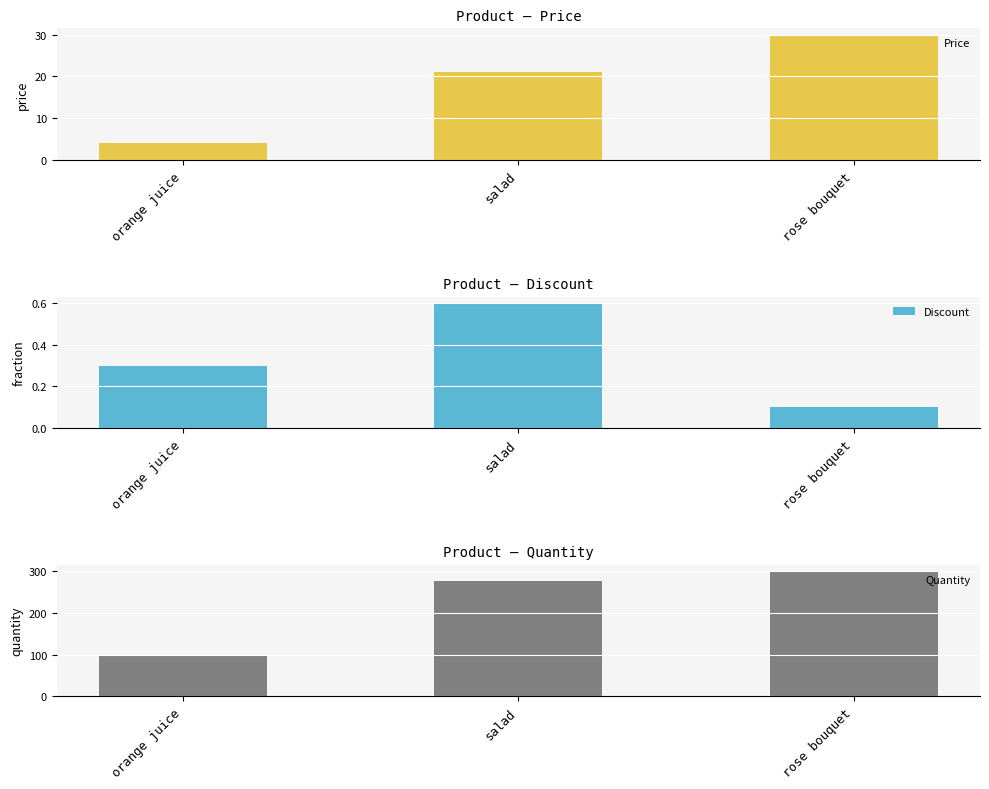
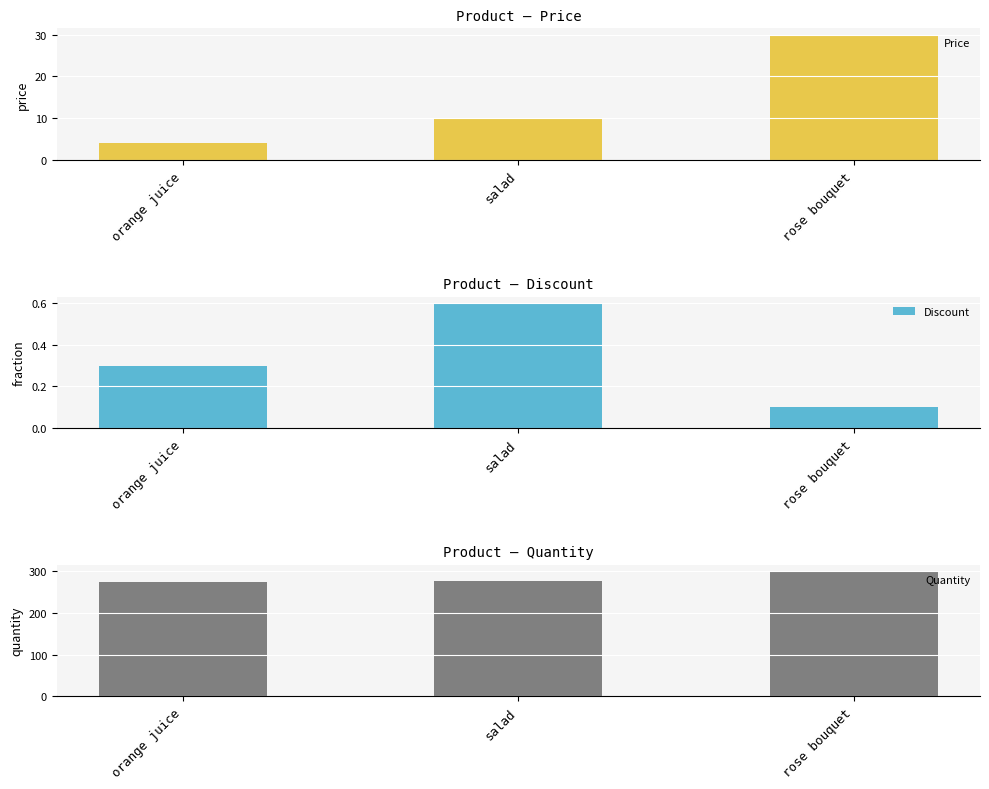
  {
    "Product — Price": {
      "orange juice": 4,
-     "salad": 21,
+     "salad": 10,
      "rose bouquet": 30
    },
    "Product — Discount": {
      "orange juice": 0.30,
      "salad": 0.60,
      "rose bouquet": 0.10
    },
    "Product — Quantity": {
-     "orange juice": 100,
+     "orange juice": 270,
      "salad": 280,
      "rose bouquet": 300
    }
  }
